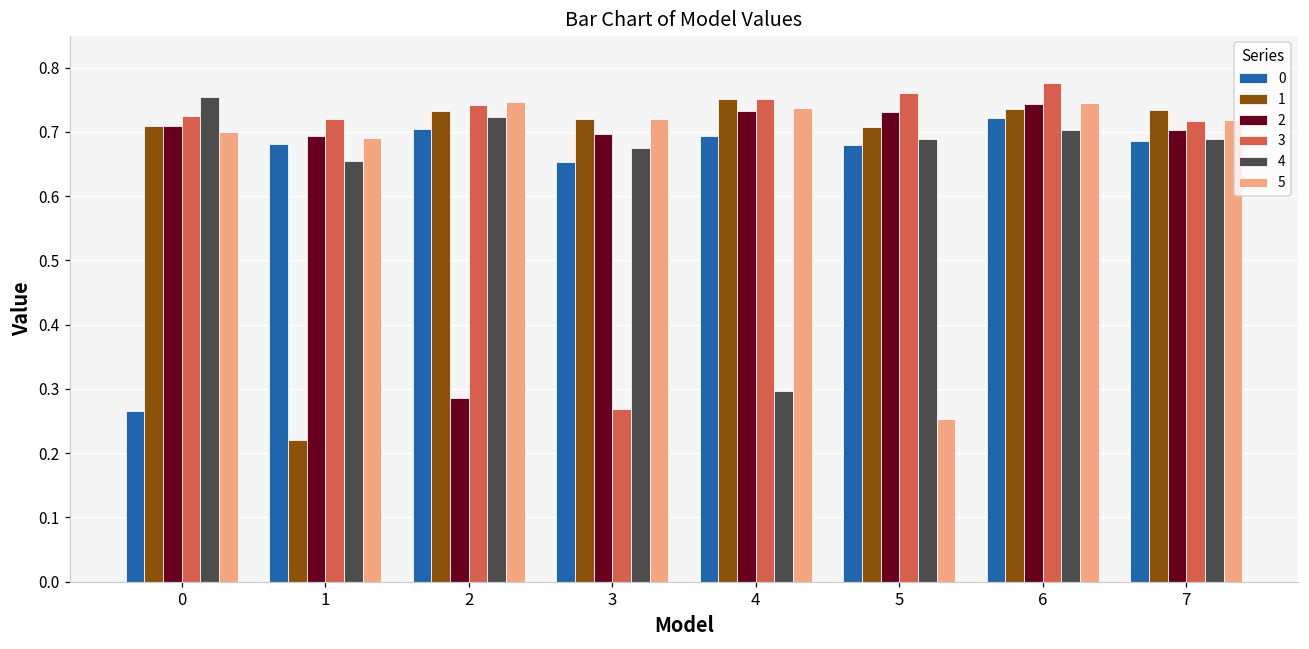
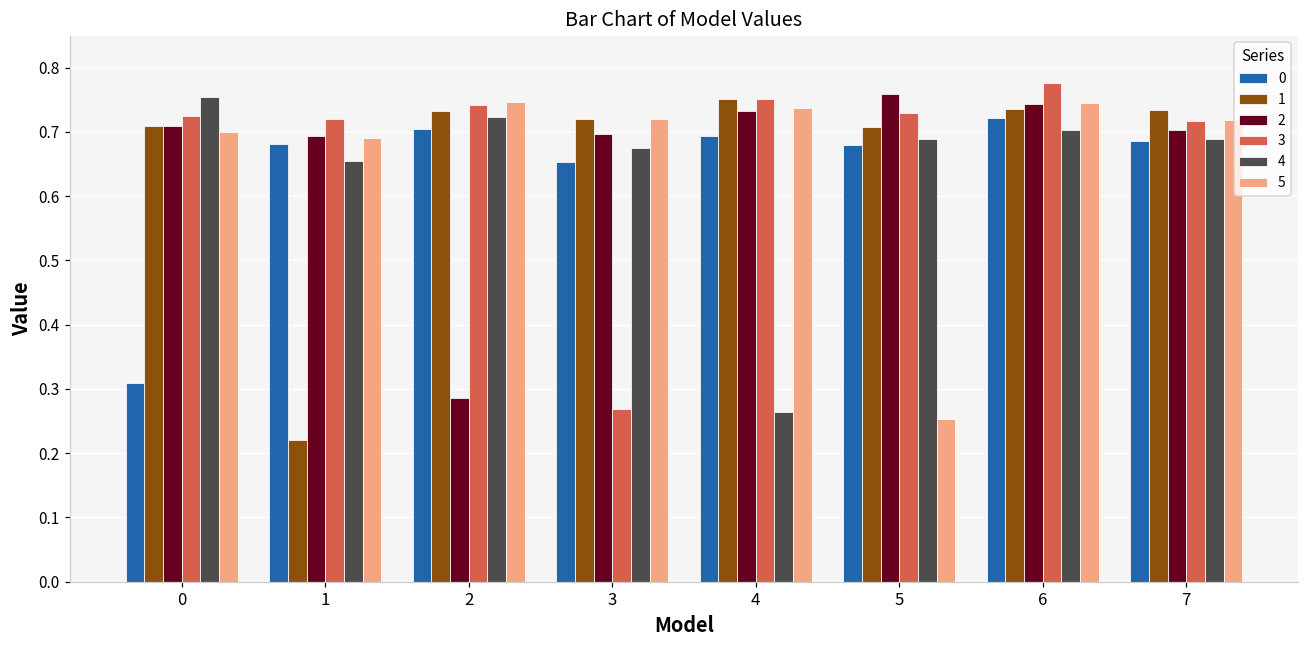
  {
    "0": {
-     "0": 0.27,
+     "0": 0.31,
      "1": 0.68,
      "2": 0.71,
      "3": 0.65,
      "4": 0.69,
      "5": 0.68,
      "6": 0.72,
      "7": 0.69
    },
    "1": {
      "0": 0.71,
      "1": 0.22,
      "2": 0.73,
      "3": 0.72,
      "4": 0.75,
      "5": 0.71,
      "6": 0.74,
      "7": 0.73
    },
    "2": {
      "0": 0.71,
      "1": 0.69,
      "2": 0.29,
      "3": 0.70,
      "4": 0.73,
-     "5": 0.73,
+     "5": 0.76,
      "6": 0.74,
      "7": 0.70
    },
    "3": {
      "0": 0.72,
      "1": 0.72,
      "2": 0.74,
      "3": 0.27,
      "4": 0.75,
-     "5": 0.76,
+     "5": 0.73,
      "6": 0.78,
      "7": 0.72
    },
    "4": {
      "0": 0.75,
      "1": 0.66,
      "2": 0.72,
      "3": 0.68,
-     "4": 0.30,
+     "4": 0.26,
      "5": 0.69,
      "6": 0.70,
      "7": 0.69
    },
    "5": {
      "0": 0.70,
      "1": 0.69,
      "2": 0.75,
      "3": 0.72,
      "4": 0.74,
      "5": 0.25,
      "6": 0.74,
      "7": 0.72
    }
  }
